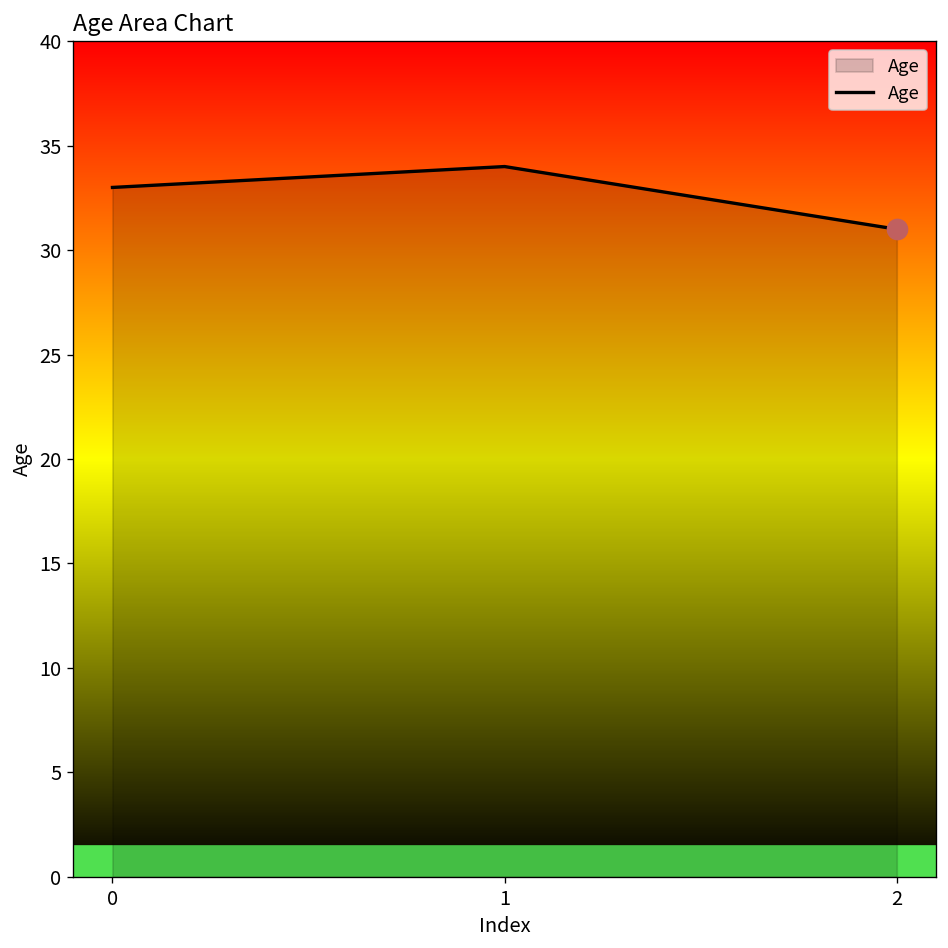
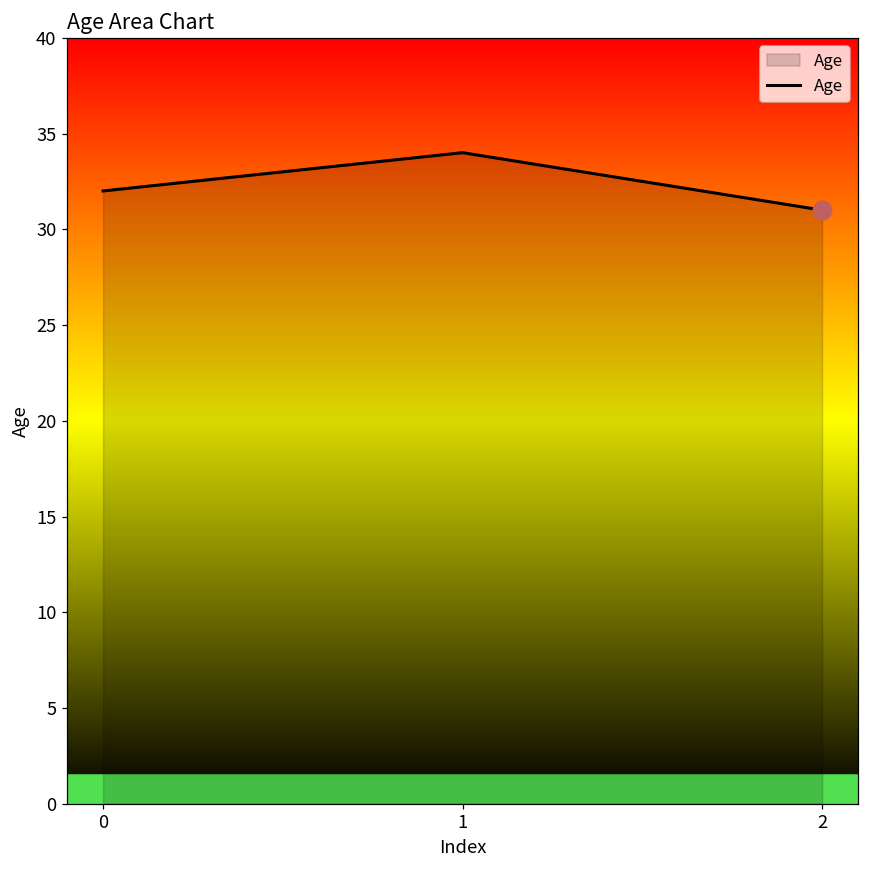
  {
    "Age": {
-     "0": 33,
+     "0": 32,
      "1": 34
    }
  }
